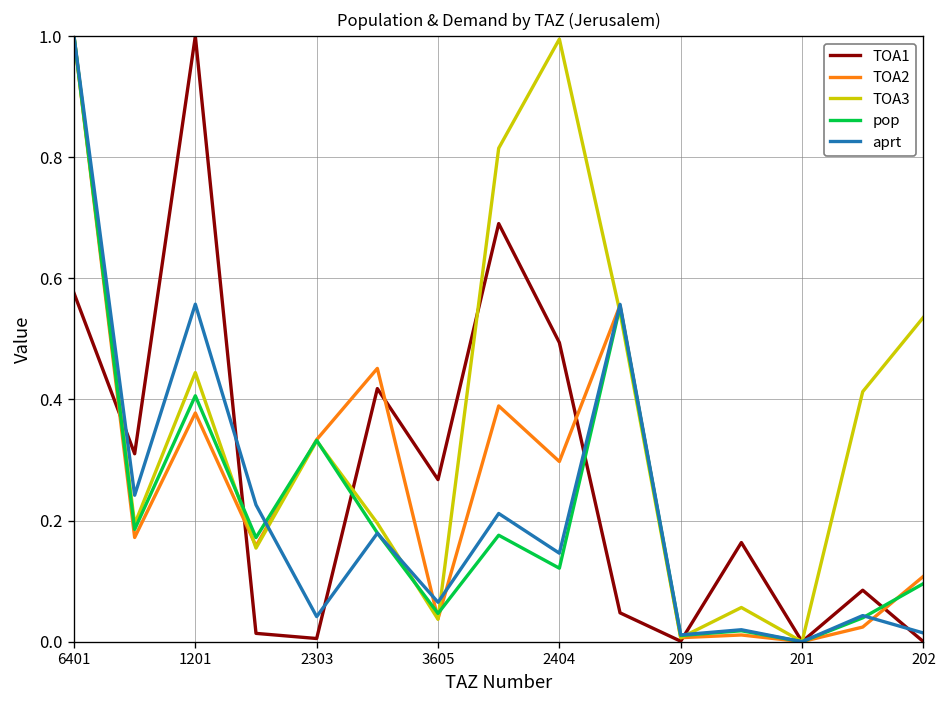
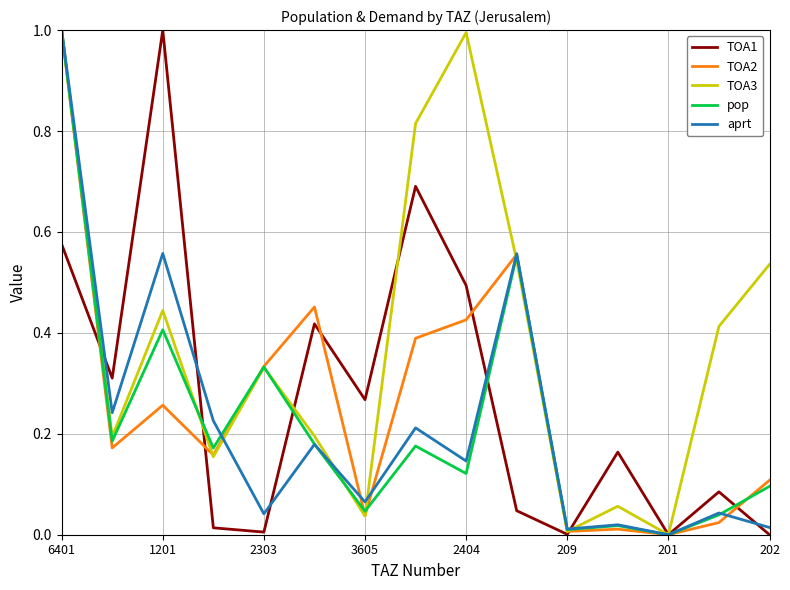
  {
    "TOA1": {
      "6401": 0.58,
      "1201": 1.00,
      "2303": 0.01,
      "3605": 0.27,
      "2404": 0.49,
      "209": 0.00,
      "202": 0.00
    },
    "TOA2": {
-     "1201": 0.38,
-     "2404": 0.30,
+     "1201": 0.26,
+     "2404": 0.43,
      "202": 0.11
    },
    "TOA3": {
      "1201": 0.44,
      "2404": 1.00,
      "202": 0.54
    },
    "pop": {
      "1201": 0.41,
      "3605": 0.05,
      "2404": 0.12,
      "202": 0.10
    },
    "aprt": {
      "1201": 0.56,
      "2303": 0.04,
      "3605": 0.07,
      "2404": 0.15,
      "202": 0.01
    }
  }
